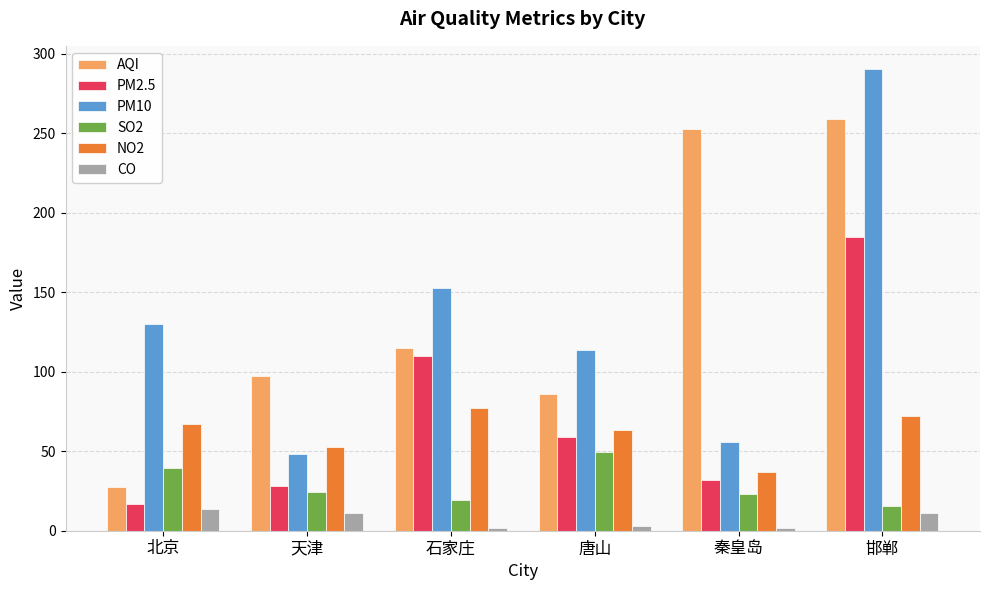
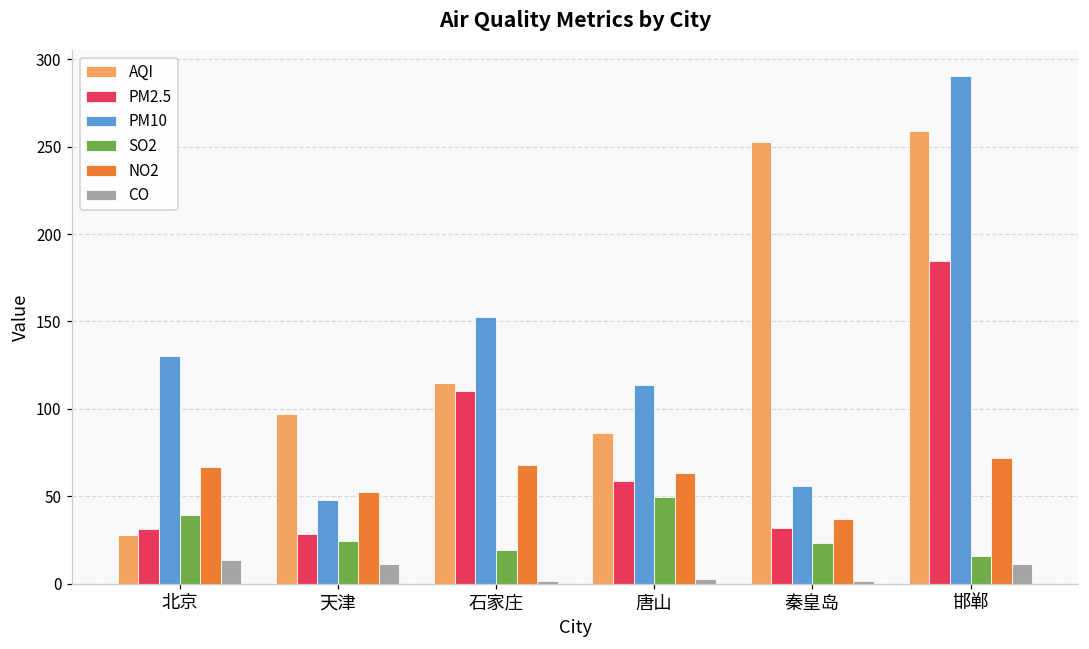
  {
    "AQI": {
      "北京": 28,
      "天津": 97,
      "石家庄": 115,
      "唐山": 86,
      "秦皇岛": 253,
      "邯郸": 259
    },
    "PM2.5": {
-     "北京": 17,
+     "北京": 31,
      "天津": 28,
      "石家庄": 110,
      "唐山": 59,
      "秦皇岛": 32,
      "邯郸": 185
    },
    "PM10": {
      "北京": 130,
      "天津": 48,
      "石家庄": 152,
      "唐山": 114,
      "秦皇岛": 56,
      "邯郸": 290
    },
    "SO2": {
      "北京": 39,
      "天津": 25,
      "石家庄": 19,
      "唐山": 49,
      "秦皇岛": 23,
      "邯郸": 16
    },
    "NO2": {
      "北京": 67,
      "天津": 52,
-     "石家庄": 77,
+     "石家庄": 68,
      "唐山": 63,
      "秦皇岛": 37,
      "邯郸": 72
    },
    "CO": {
      "北京": 14,
      "天津": 11,
      "石家庄": 2,
      "唐山": 3,
      "邯郸": 11
    }
  }
